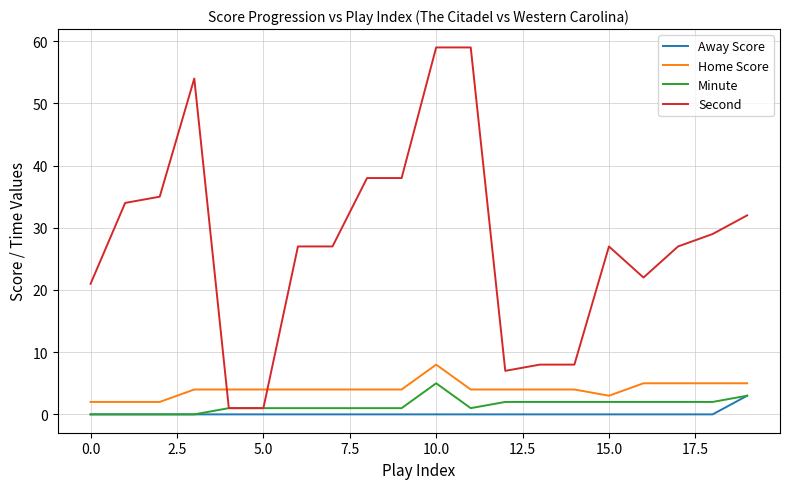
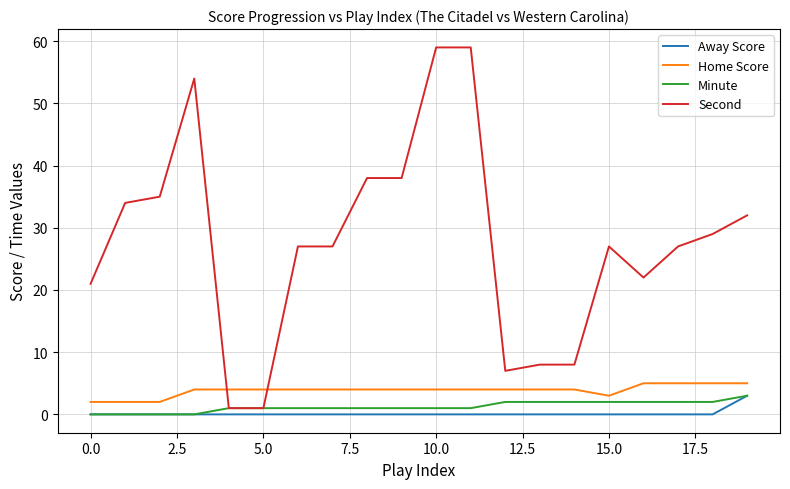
  {
    "Away Score": {
      "5.0": 0,
      "10.0": 0,
      "15.0": 0
    },
    "Home Score": {
      "0.0": 2,
      "5.0": 4,
-     "10.0": 8,
+     "10.0": 4,
      "15.0": 3
    },
    "Minute": {
-     "10.0": 5,
+     "10.0": 1,
      "15.0": 2
    },
    "Second": {
      "0.0": 21,
      "10.0": 59,
      "15.0": 27
    }
  }
